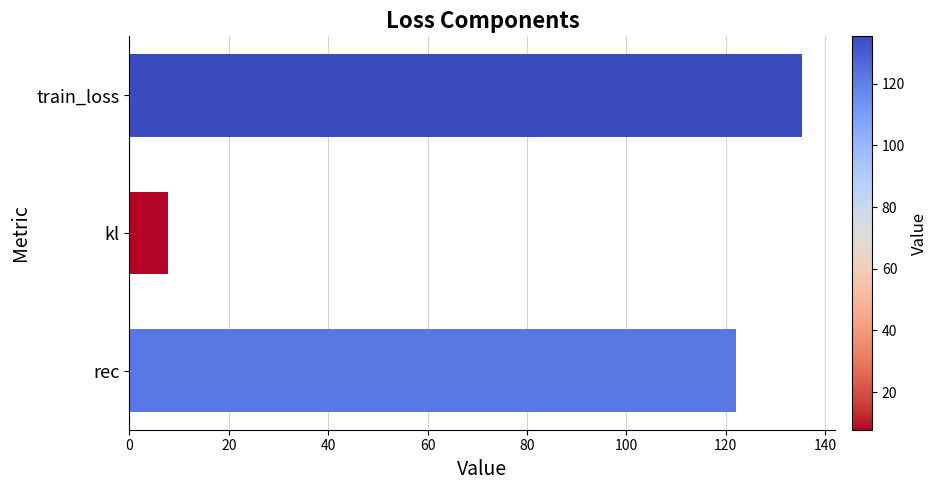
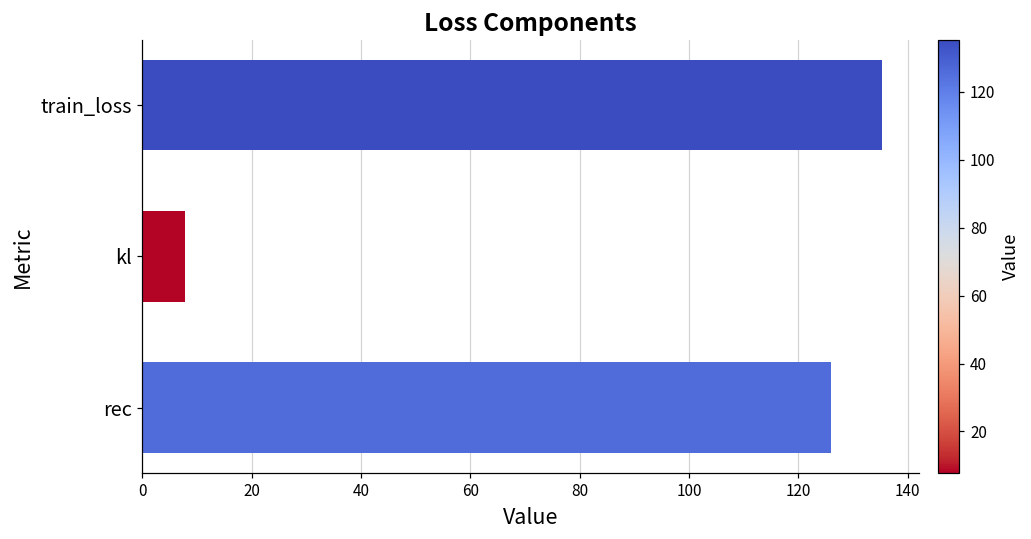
  {
    "train_loss": 135,
    "kl": 8,
-   "rec": 122
+   "rec": 126
  }
